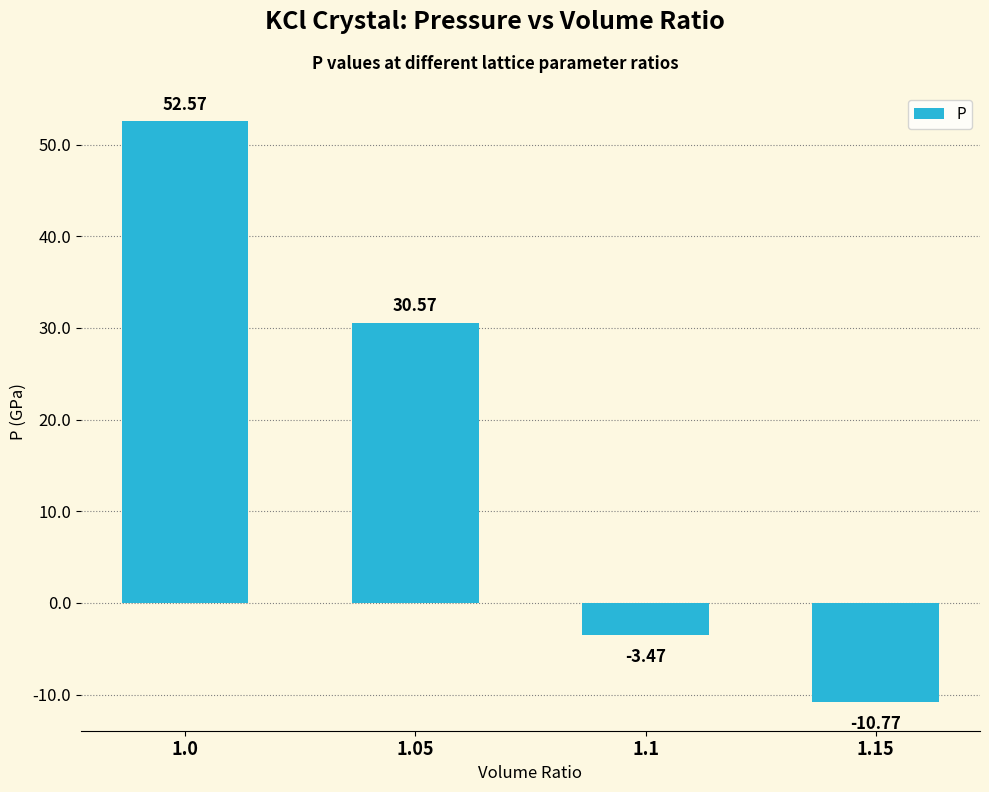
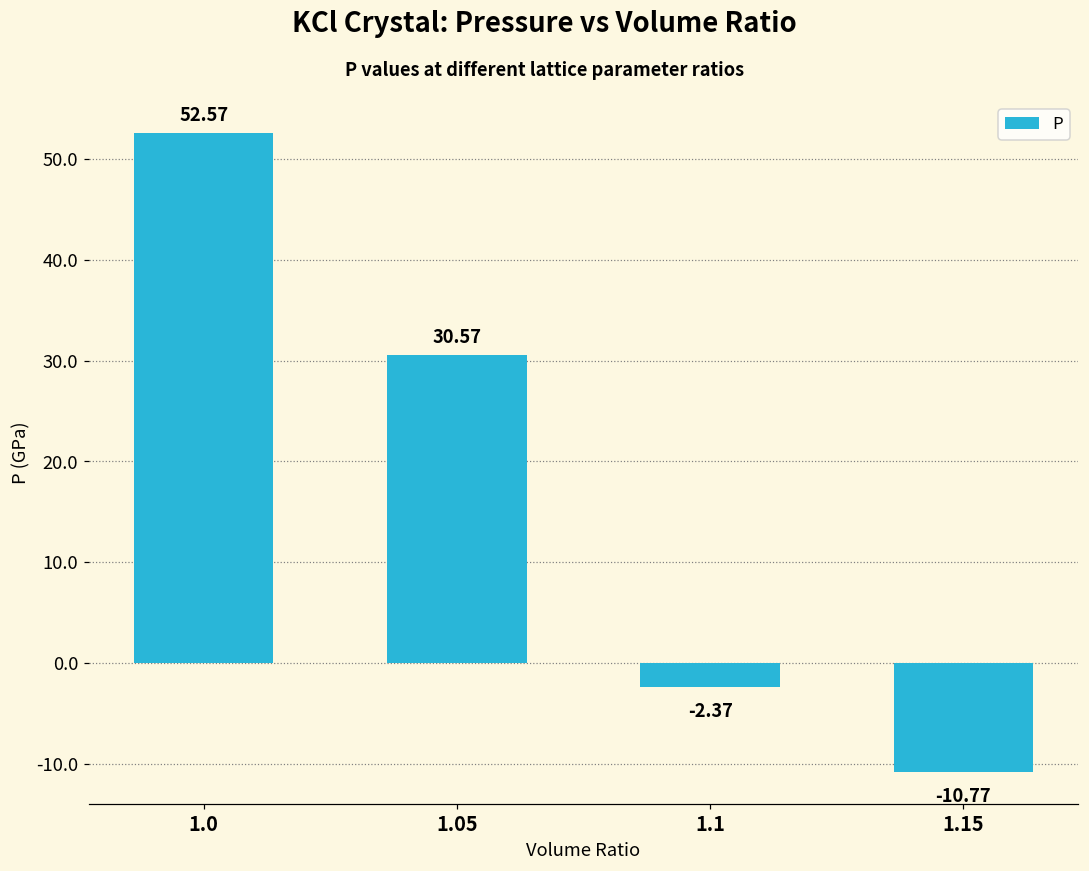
  {
    "1.0": 52.57,
    "1.05": 30.57,
-   "1.1": -3.47,
+   "1.1": -2.37,
    "1.15": -10.77
  }
